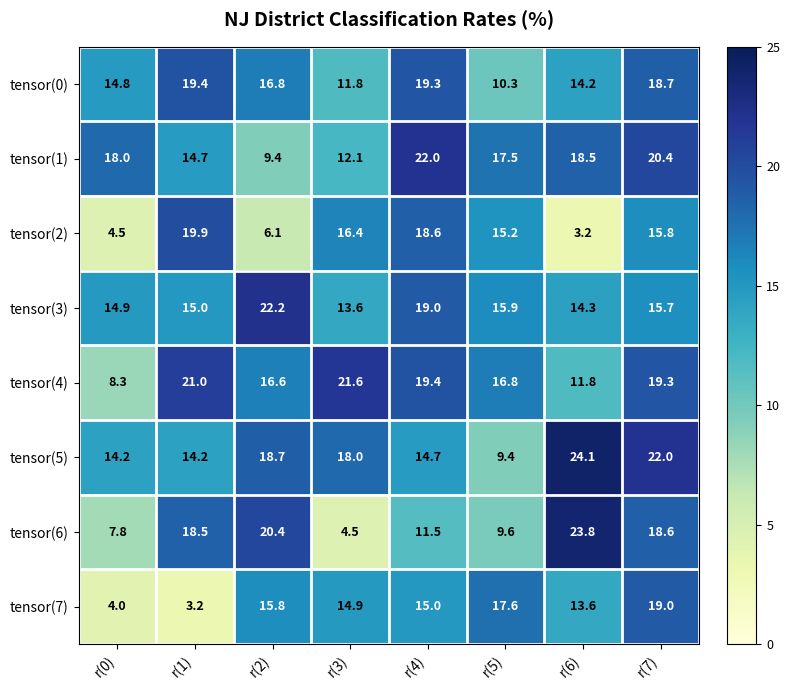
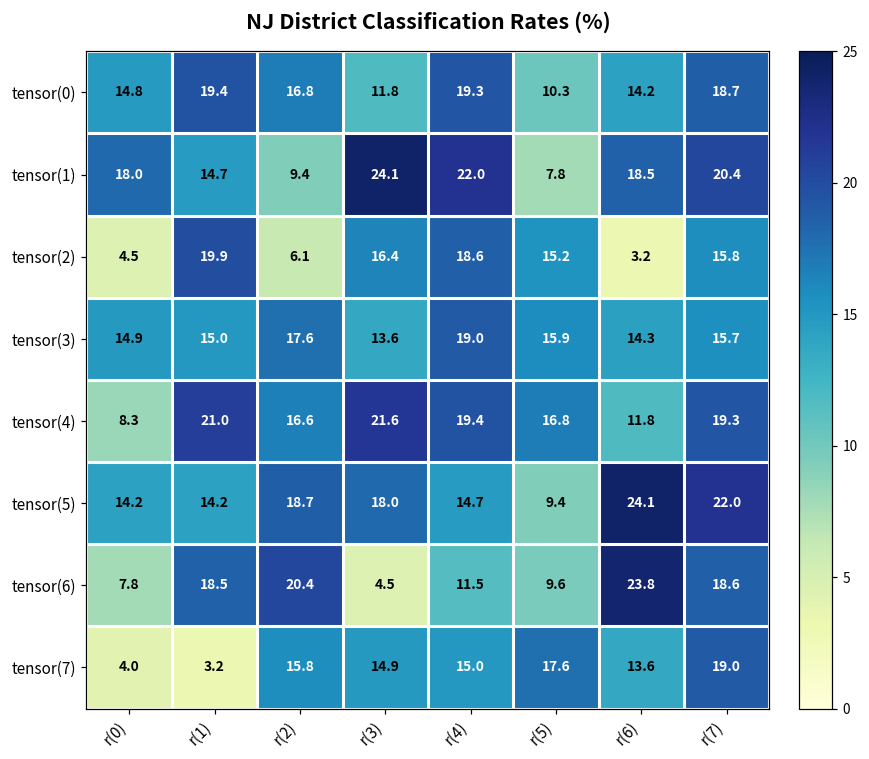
  {
    "tensor(0)": {
      "r(0)": 14.8,
      "r(1)": 19.4,
      "r(2)": 16.8,
      "r(3)": 11.8,
      "r(4)": 19.3,
      "r(5)": 10.3,
      "r(6)": 14.2,
      "r(7)": 18.7
    },
    "tensor(1)": {
      "r(0)": 18.0,
      "r(1)": 14.7,
      "r(2)": 9.4,
-     "r(3)": 12.1,
+     "r(3)": 24.1,
      "r(4)": 22.0,
-     "r(5)": 17.5,
+     "r(5)": 7.8,
      "r(6)": 18.5,
      "r(7)": 20.4
    },
    "tensor(2)": {
      "r(0)": 4.5,
      "r(1)": 19.9,
      "r(2)": 6.1,
      "r(3)": 16.4,
      "r(4)": 18.6,
      "r(5)": 15.2,
      "r(6)": 3.2,
      "r(7)": 15.8
    },
    "tensor(3)": {
      "r(0)": 14.9,
      "r(1)": 15.0,
-     "r(2)": 22.2,
+     "r(2)": 17.6,
      "r(3)": 13.6,
      "r(4)": 19.0,
      "r(5)": 15.9,
      "r(6)": 14.3,
      "r(7)": 15.7
    },
    "tensor(4)": {
      "r(0)": 8.3,
      "r(1)": 21.0,
      "r(2)": 16.6,
      "r(3)": 21.6,
      "r(4)": 19.4,
      "r(5)": 16.8,
      "r(6)": 11.8,
      "r(7)": 19.3
    },
    "tensor(5)": {
      "r(0)": 14.2,
      "r(1)": 14.2,
      "r(2)": 18.7,
      "r(3)": 18.0,
      "r(4)": 14.7,
      "r(5)": 9.4,
      "r(6)": 24.1,
      "r(7)": 22.0
    },
    "tensor(6)": {
      "r(0)": 7.8,
      "r(1)": 18.5,
      "r(2)": 20.4,
      "r(3)": 4.5,
      "r(4)": 11.5,
      "r(5)": 9.6,
      "r(6)": 23.8,
      "r(7)": 18.6
    },
    "tensor(7)": {
      "r(0)": 4.0,
      "r(1)": 3.2,
      "r(2)": 15.8,
      "r(3)": 14.9,
      "r(4)": 15.0,
      "r(5)": 17.6,
      "r(6)": 13.6,
      "r(7)": 19.0
    }
  }
